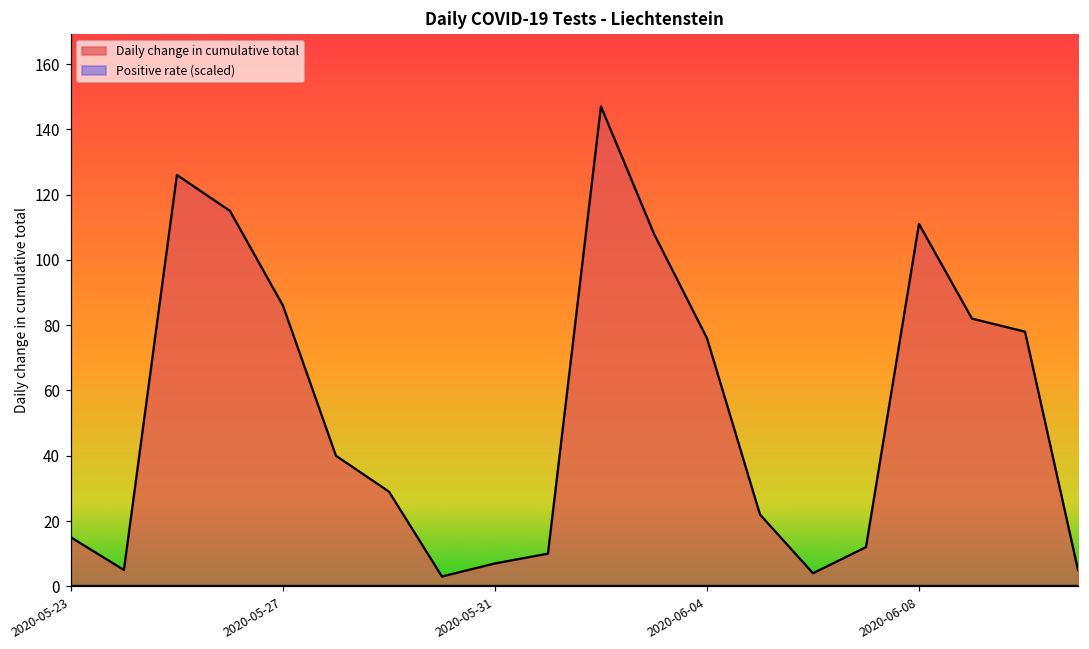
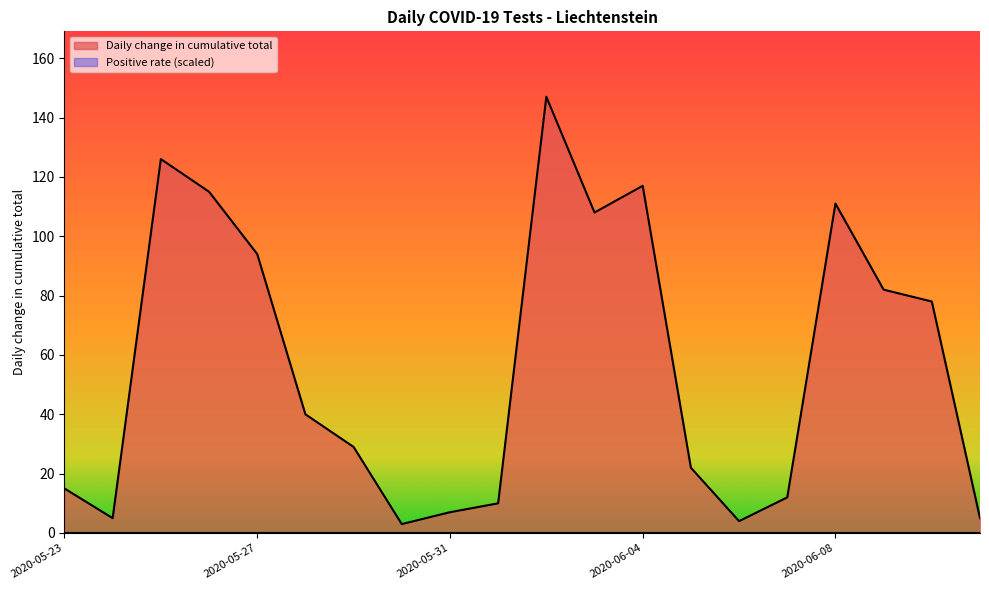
  {
    "Daily change in cumulative total": {
      "2020-05-23": 15,
-     "2020-05-27": 86,
+     "2020-05-27": 94,
      "2020-05-31": 7,
-     "2020-06-04": 76,
+     "2020-06-04": 117,
      "2020-06-08": 111
    },
    "Positive rate (scaled)": {
      "2020-05-23": 0,
      "2020-05-27": 0,
      "2020-05-31": 0,
      "2020-06-04": 0,
      "2020-06-08": 0
    }
  }
